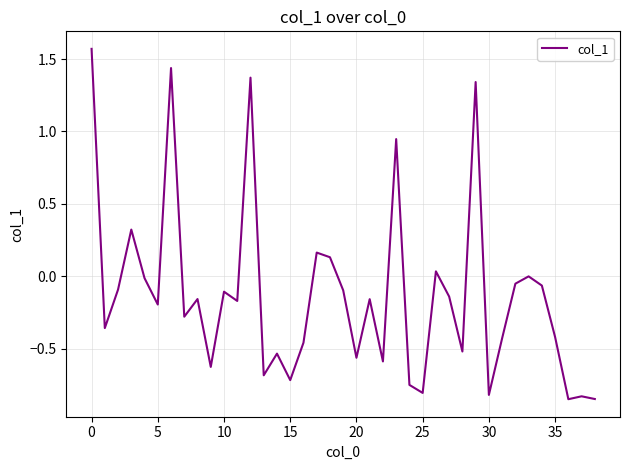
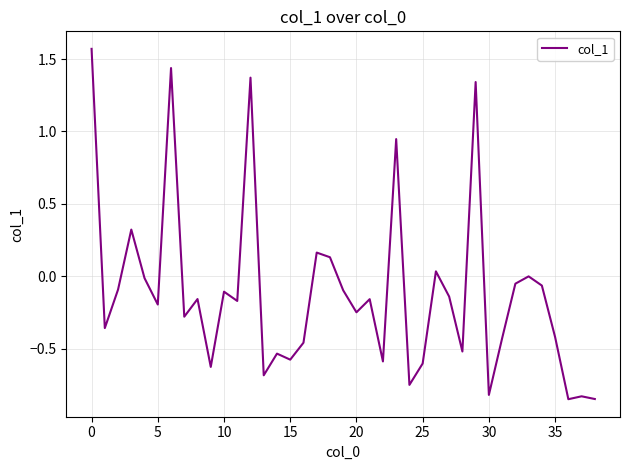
  {
    "0": 1.57,
    "5": -0.19,
    "10": -0.11,
-   "15": -0.72,
-   "20": -0.56,
-   "25": -0.80,
+   "15": -0.57,
+   "20": -0.25,
+   "25": -0.60,
    "30": -0.82,
    "35": -0.42
  }
